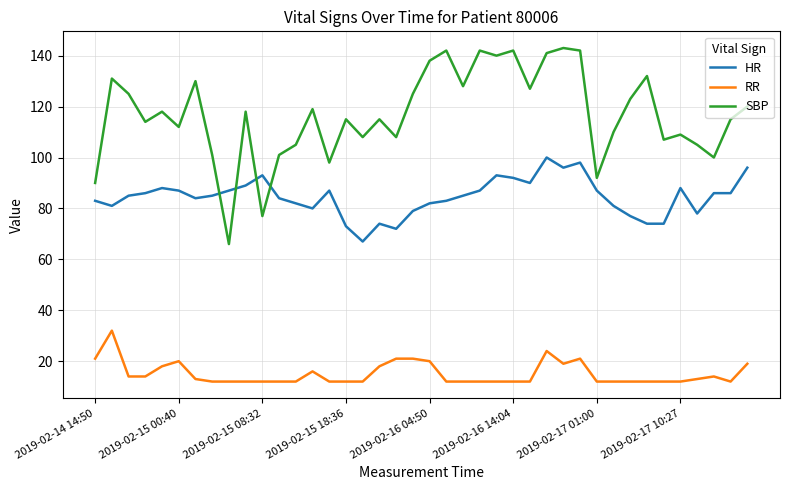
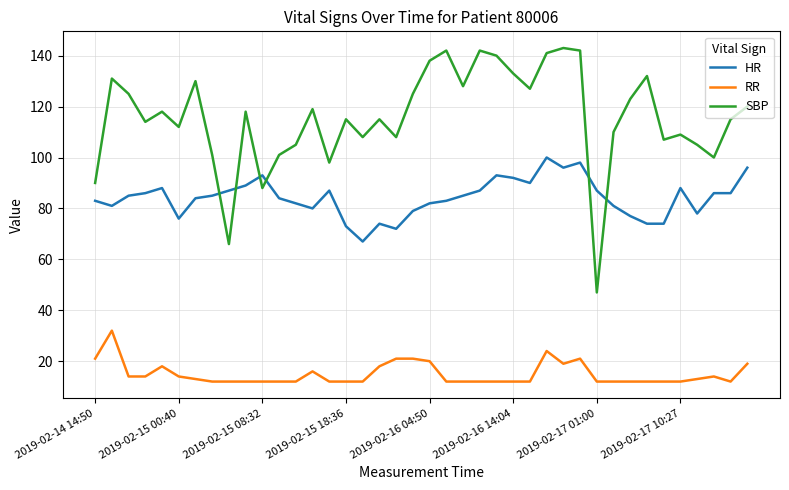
  {
    "HR": {
      "2019-02-14 14:50": 83,
-     "2019-02-15 00:40": 87,
+     "2019-02-15 00:40": 76,
      "2019-02-15 08:32": 93,
      "2019-02-15 18:36": 73,
      "2019-02-16 04:50": 82,
      "2019-02-16 14:04": 92,
      "2019-02-17 01:00": 87,
      "2019-02-17 10:27": 88
    },
    "RR": {
      "2019-02-14 14:50": 21,
-     "2019-02-15 00:40": 20,
+     "2019-02-15 00:40": 14,
      "2019-02-15 08:32": 12,
      "2019-02-15 18:36": 12,
      "2019-02-16 04:50": 20,
      "2019-02-16 14:04": 12,
      "2019-02-17 01:00": 12,
      "2019-02-17 10:27": 12
    },
    "SBP": {
      "2019-02-14 14:50": 90,
      "2019-02-15 00:40": 112,
-     "2019-02-15 08:32": 77,
+     "2019-02-15 08:32": 88,
      "2019-02-15 18:36": 115,
      "2019-02-16 04:50": 138,
-     "2019-02-16 14:04": 142,
-     "2019-02-17 01:00": 92,
+     "2019-02-16 14:04": 133,
+     "2019-02-17 01:00": 47,
      "2019-02-17 10:27": 109
    }
  }
